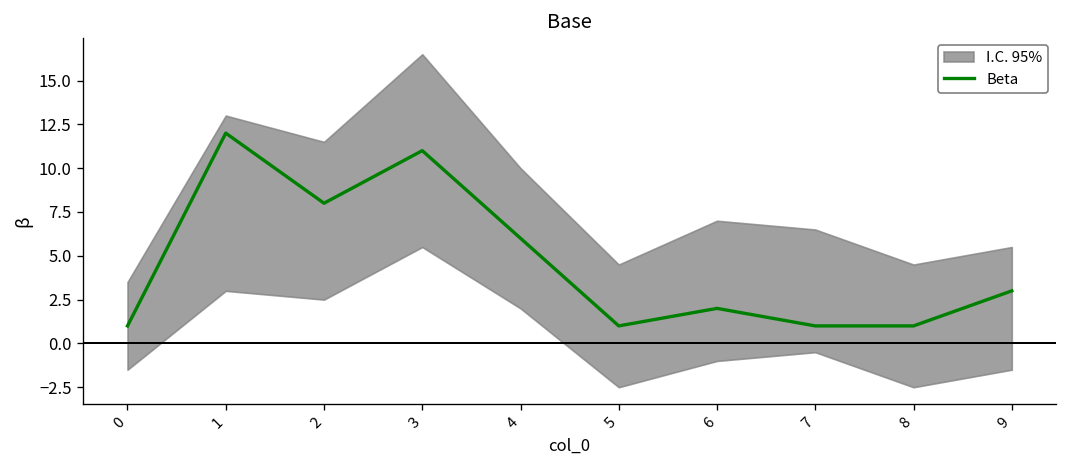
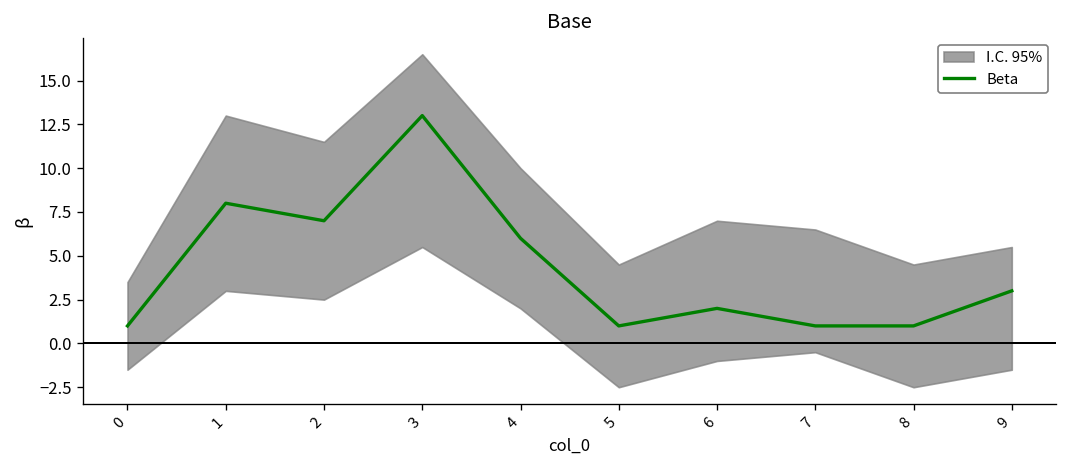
  {
    "Beta": {
      "0": 1,
-     "1": 12,
-     "2": 8,
-     "3": 11,
+     "1": 8,
+     "2": 7,
+     "3": 13,
      "4": 6,
      "5": 1,
      "6": 2,
      "7": 1,
      "8": 1,
      "9": 3
    }
  }
